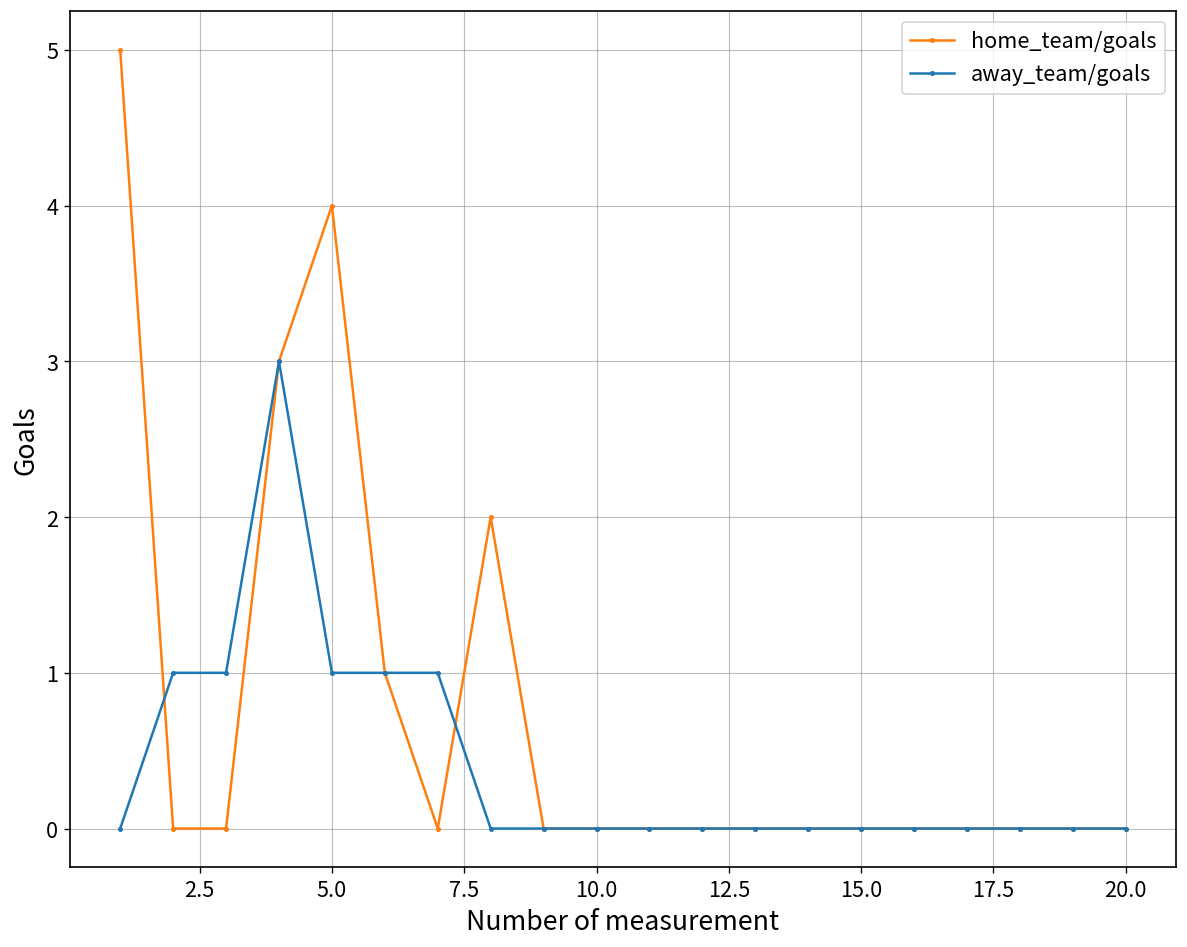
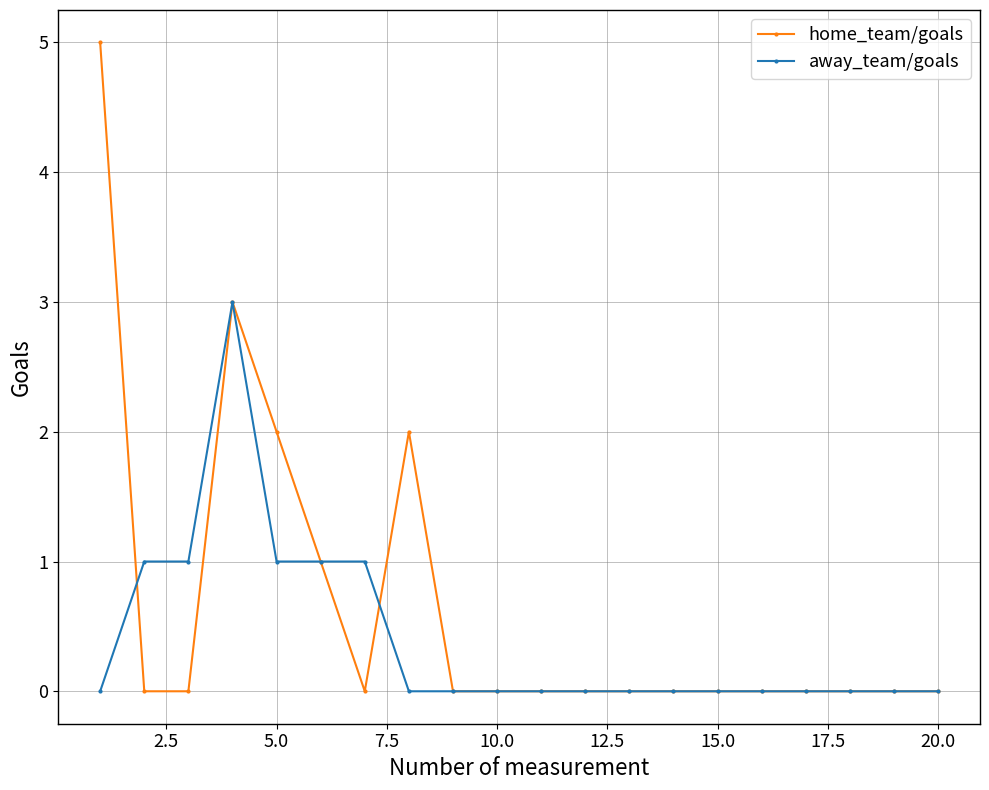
  {
    "home_team/goals": {
-     "5.0": 4
+     "5.0": 2
    },
    "away_team/goals": {
      "5.0": 1
    }
  }
